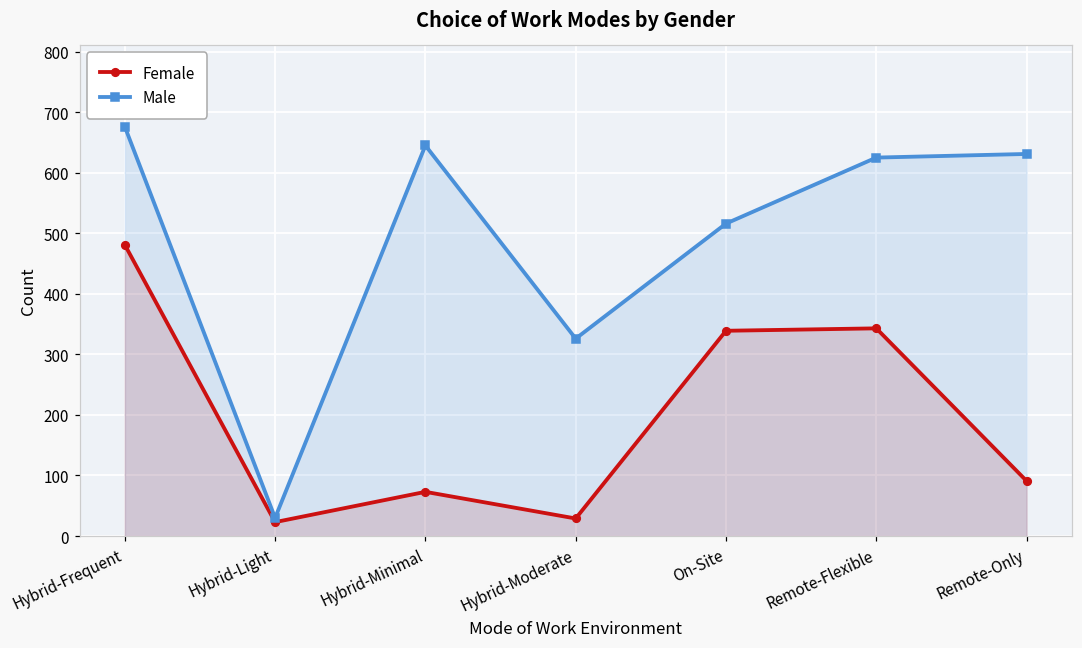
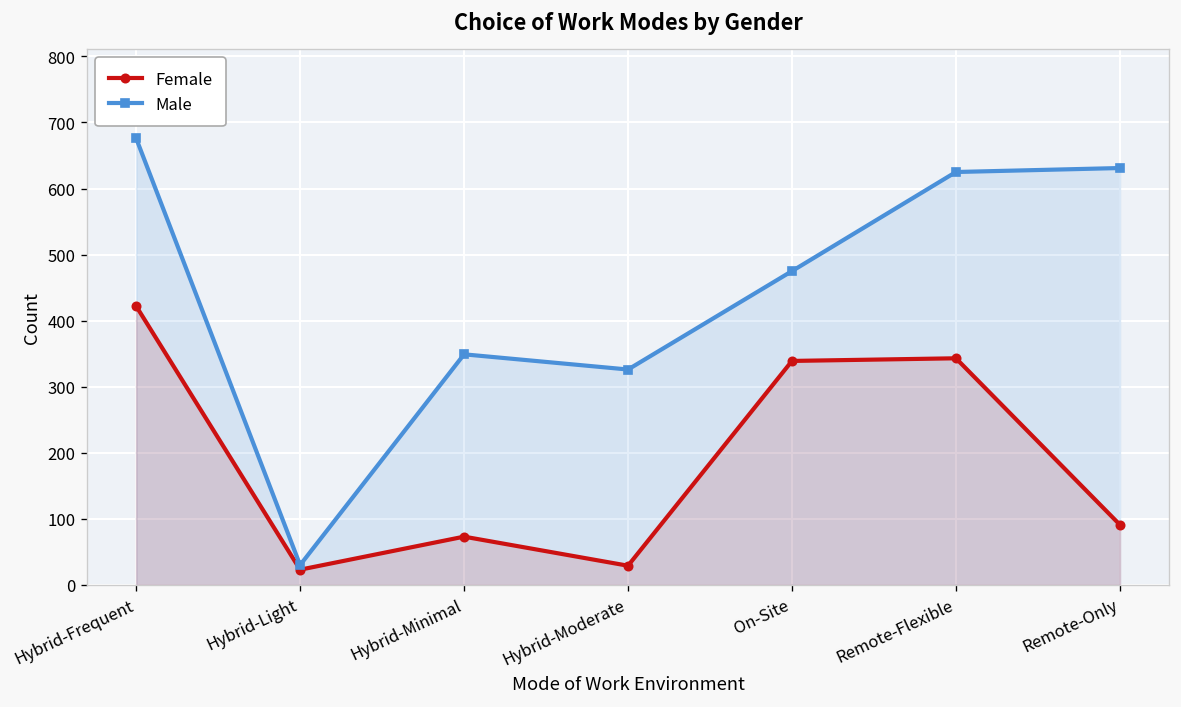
  {
    "Female": {
-     "Hybrid-Frequent": 480,
+     "Hybrid-Frequent": 420,
      "Hybrid-Light": 20,
      "Hybrid-Minimal": 70,
      "Hybrid-Moderate": 30,
      "On-Site": 340,
      "Remote-Flexible": 340,
      "Remote-Only": 90
    },
    "Male": {
      "Hybrid-Frequent": 680,
      "Hybrid-Light": 30,
-     "Hybrid-Minimal": 650,
+     "Hybrid-Minimal": 350,
      "Hybrid-Moderate": 330,
-     "On-Site": 520,
+     "On-Site": 480,
      "Remote-Flexible": 630,
      "Remote-Only": 630
    }
  }
